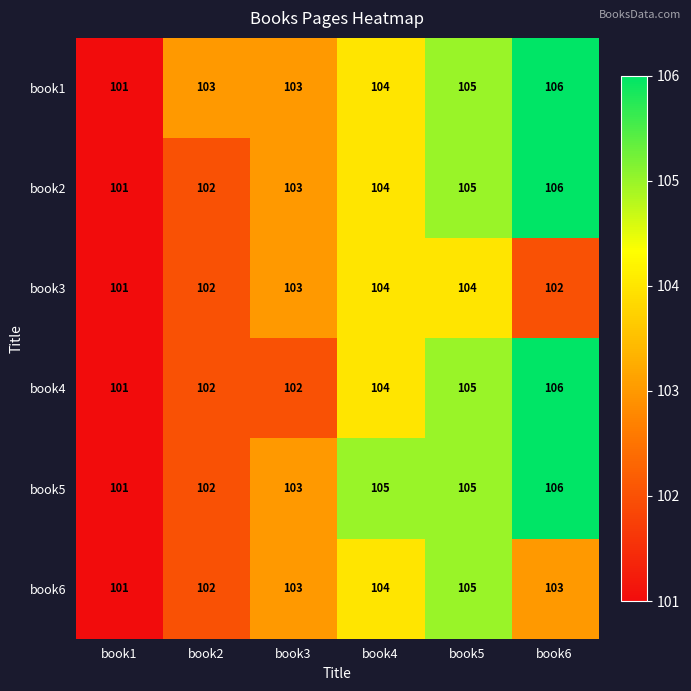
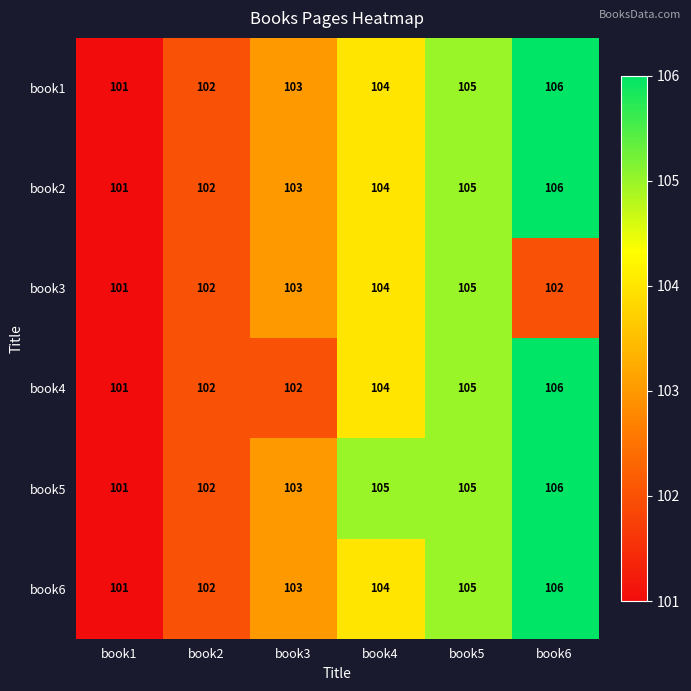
  {
    "book1": {
      "book1": 101,
-     "book2": 103,
+     "book2": 102,
      "book3": 103,
      "book4": 104,
      "book5": 105,
      "book6": 106
    },
    "book2": {
      "book1": 101,
      "book2": 102,
      "book3": 103,
      "book4": 104,
      "book5": 105,
      "book6": 106
    },
    "book3": {
      "book1": 101,
      "book2": 102,
      "book3": 103,
      "book4": 104,
-     "book5": 104,
+     "book5": 105,
      "book6": 102
    },
    "book4": {
      "book1": 101,
      "book2": 102,
      "book3": 102,
      "book4": 104,
      "book5": 105,
      "book6": 106
    },
    "book5": {
      "book1": 101,
      "book2": 102,
      "book3": 103,
      "book4": 105,
      "book5": 105,
      "book6": 106
    },
    "book6": {
      "book1": 101,
      "book2": 102,
      "book3": 103,
      "book4": 104,
      "book5": 105,
-     "book6": 103
+     "book6": 106
    }
  }
